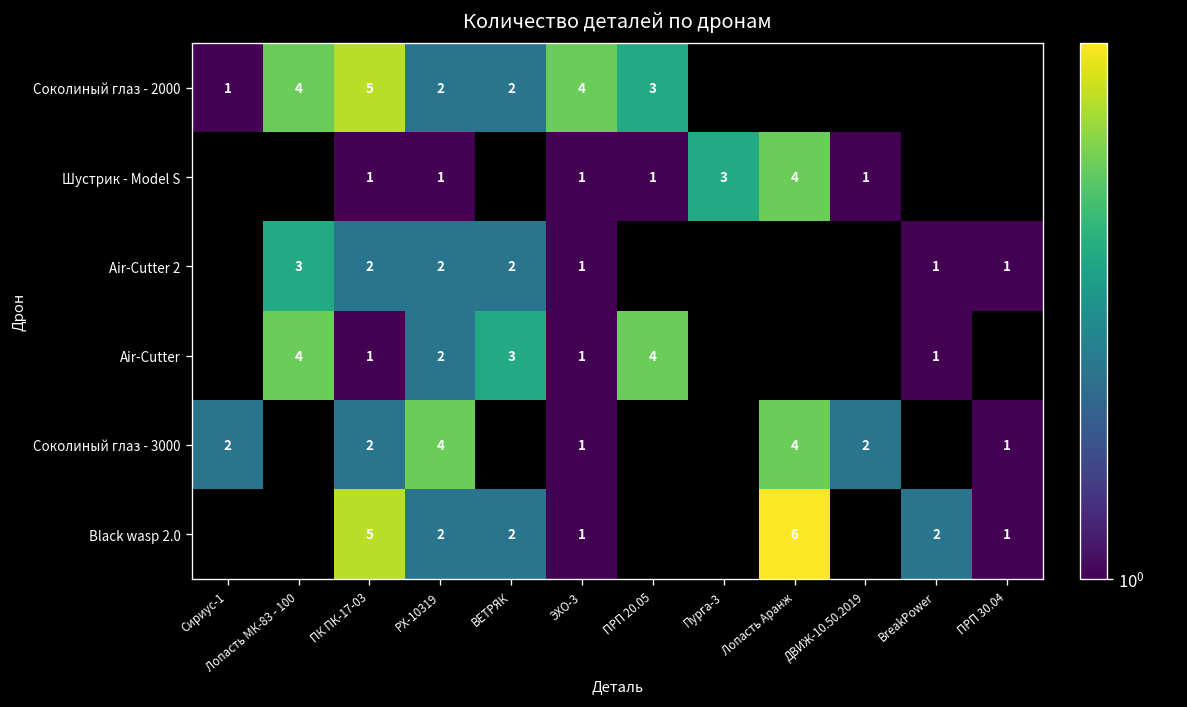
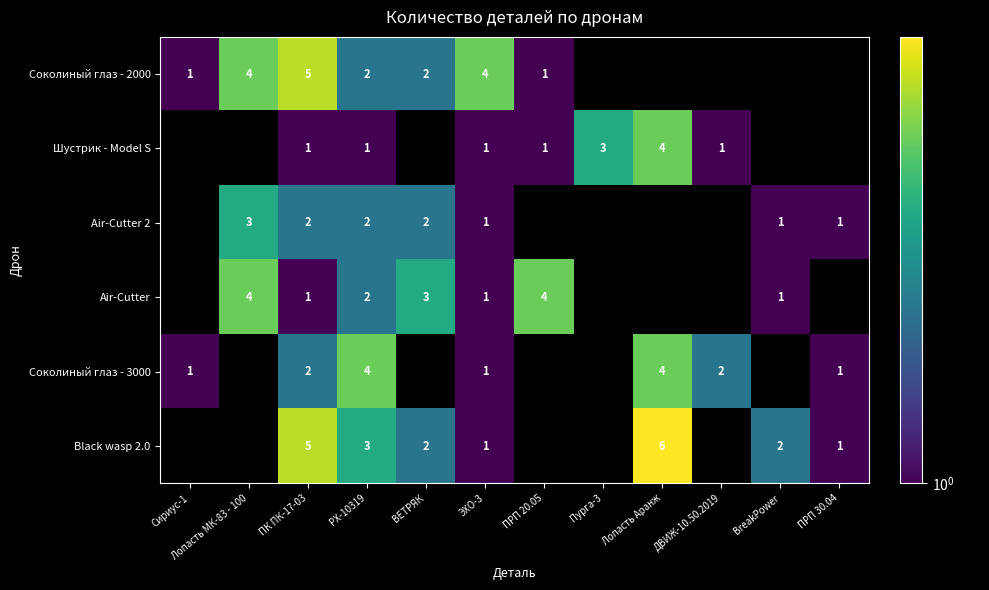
  {
    "Соколиный глаз - 2000": {
      "Сириус-1": 1,
      "Лопасть МК-83 - 100": 4,
      "ПК ПК-17-03": 5,
      "РХ-10319": 2,
      "ВЕТРЯК": 2,
      "ЭХО-3": 4,
-     "ПРП 20.05": 3
+     "ПРП 20.05": 1
    },
    "Шустрик - Model S": {
      "ПК ПК-17-03": 1,
      "РХ-10319": 1,
      "ЭХО-3": 1,
      "ПРП 20.05": 1,
      "Пурга-3": 3,
      "Лопасть Аранж": 4,
      "ДВИЖ-10.50.2019": 1
    },
    "Air-Cutter 2": {
      "Лопасть МК-83 - 100": 3,
      "ПК ПК-17-03": 2,
      "РХ-10319": 2,
      "ВЕТРЯК": 2,
      "ЭХО-3": 1,
      "BreakPower": 1,
      "ПРП 30.04": 1
    },
    "Air-Cutter": {
      "Лопасть МК-83 - 100": 4,
      "ПК ПК-17-03": 1,
      "РХ-10319": 2,
      "ВЕТРЯК": 3,
      "ЭХО-3": 1,
      "ПРП 20.05": 4,
      "BreakPower": 1
    },
    "Соколиный глаз - 3000": {
-     "Сириус-1": 2,
+     "Сириус-1": 1,
      "ПК ПК-17-03": 2,
      "РХ-10319": 4,
      "ЭХО-3": 1,
      "Лопасть Аранж": 4,
      "ДВИЖ-10.50.2019": 2,
      "ПРП 30.04": 1
    },
    "Black wasp 2.0": {
      "ПК ПК-17-03": 5,
-     "РХ-10319": 2,
+     "РХ-10319": 3,
      "ВЕТРЯК": 2,
      "ЭХО-3": 1,
      "Лопасть Аранж": 6,
      "BreakPower": 2,
      "ПРП 30.04": 1
    }
  }
